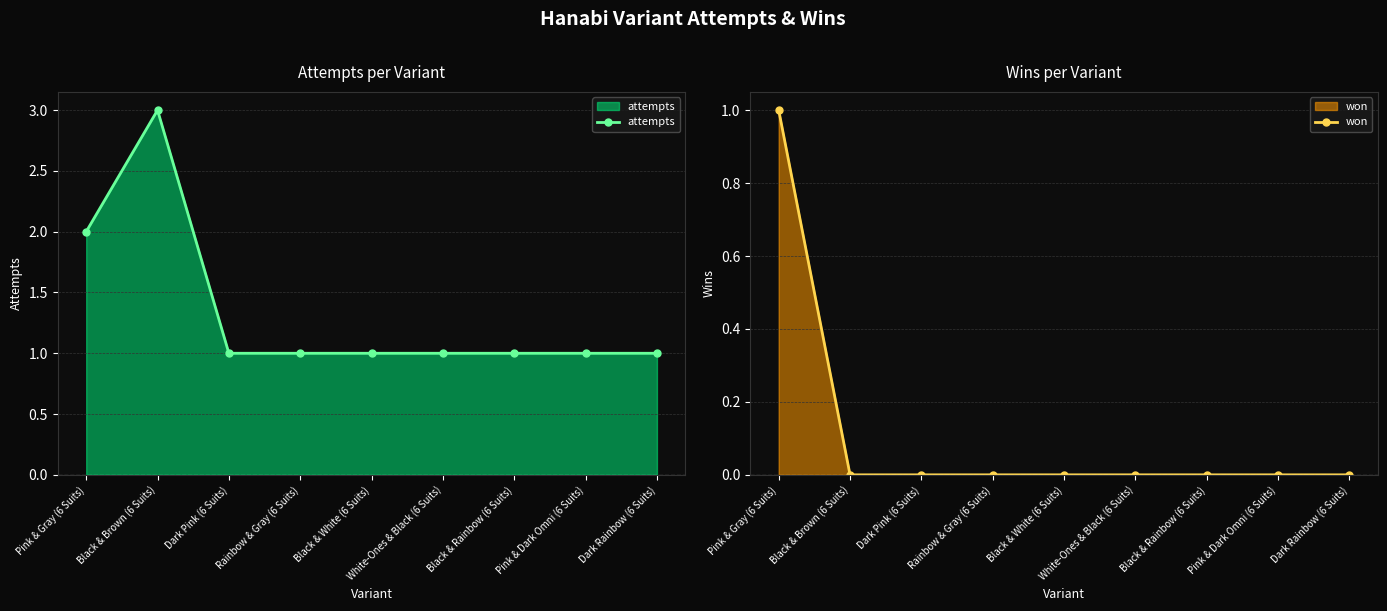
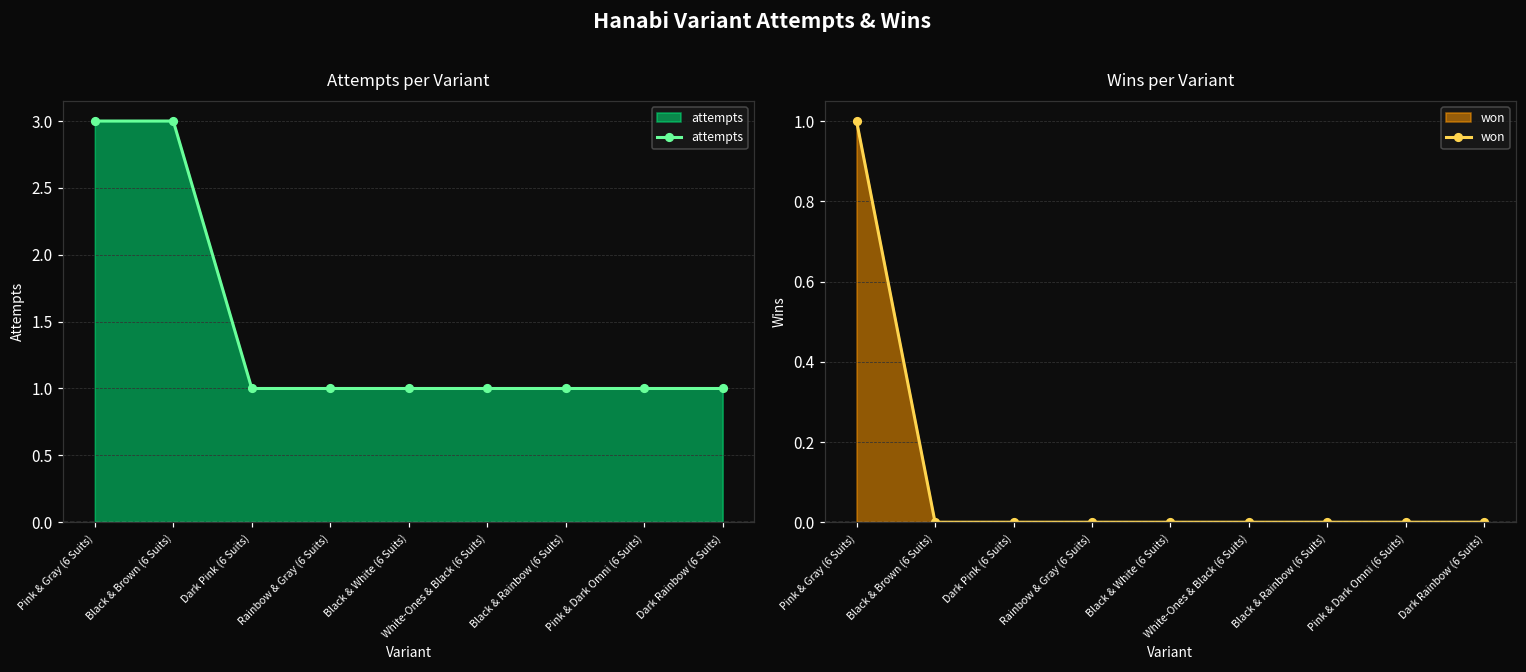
  {
    "Attempts per Variant": {
-     "Pink & Gray (6 Suits)": 2,
+     "Pink & Gray (6 Suits)": 3,
      "Black & Brown (6 Suits)": 3,
      "Dark Pink (6 Suits)": 1,
      "Rainbow & Gray (6 Suits)": 1,
      "Black & White (6 Suits)": 1,
      "White-Ones & Black (6 Suits)": 1,
      "Black & Rainbow (6 Suits)": 1,
      "Pink & Dark Omni (6 Suits)": 1,
      "Dark Rainbow (6 Suits)": 1
    },
    "Wins per Variant": {
      "Pink & Gray (6 Suits)": 1.00,
      "Black & Brown (6 Suits)": 0.00,
      "Dark Pink (6 Suits)": 0.00,
      "Rainbow & Gray (6 Suits)": 0.00,
      "Black & White (6 Suits)": 0.00,
      "White-Ones & Black (6 Suits)": 0.00,
      "Black & Rainbow (6 Suits)": 0.00,
      "Pink & Dark Omni (6 Suits)": 0.00,
      "Dark Rainbow (6 Suits)": 0.00
    }
  }
